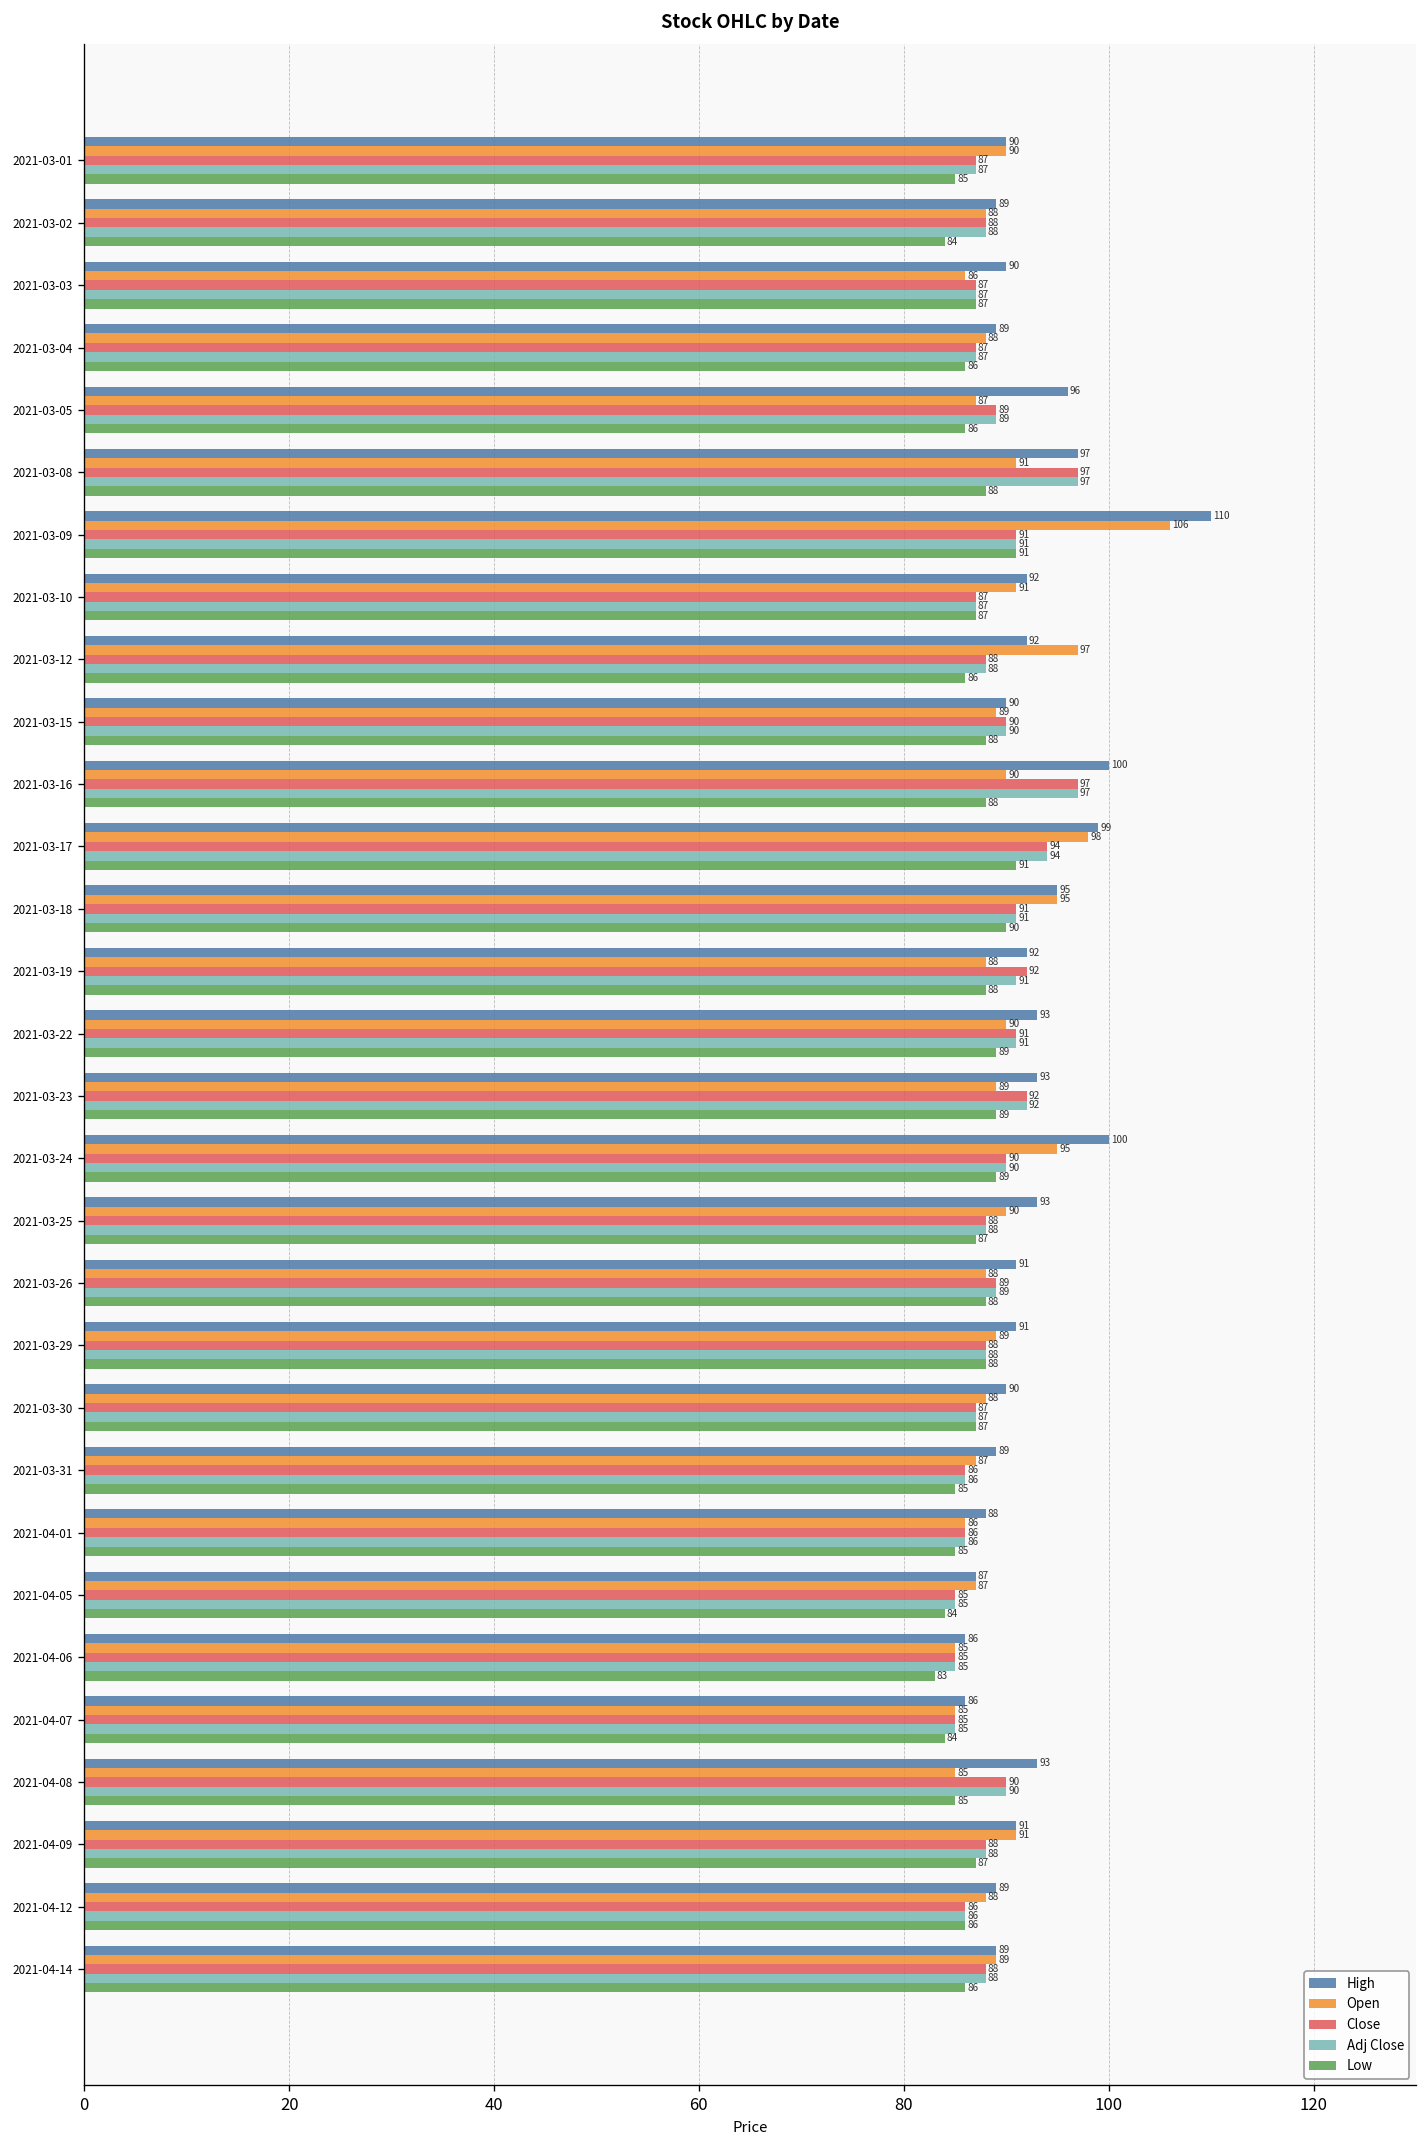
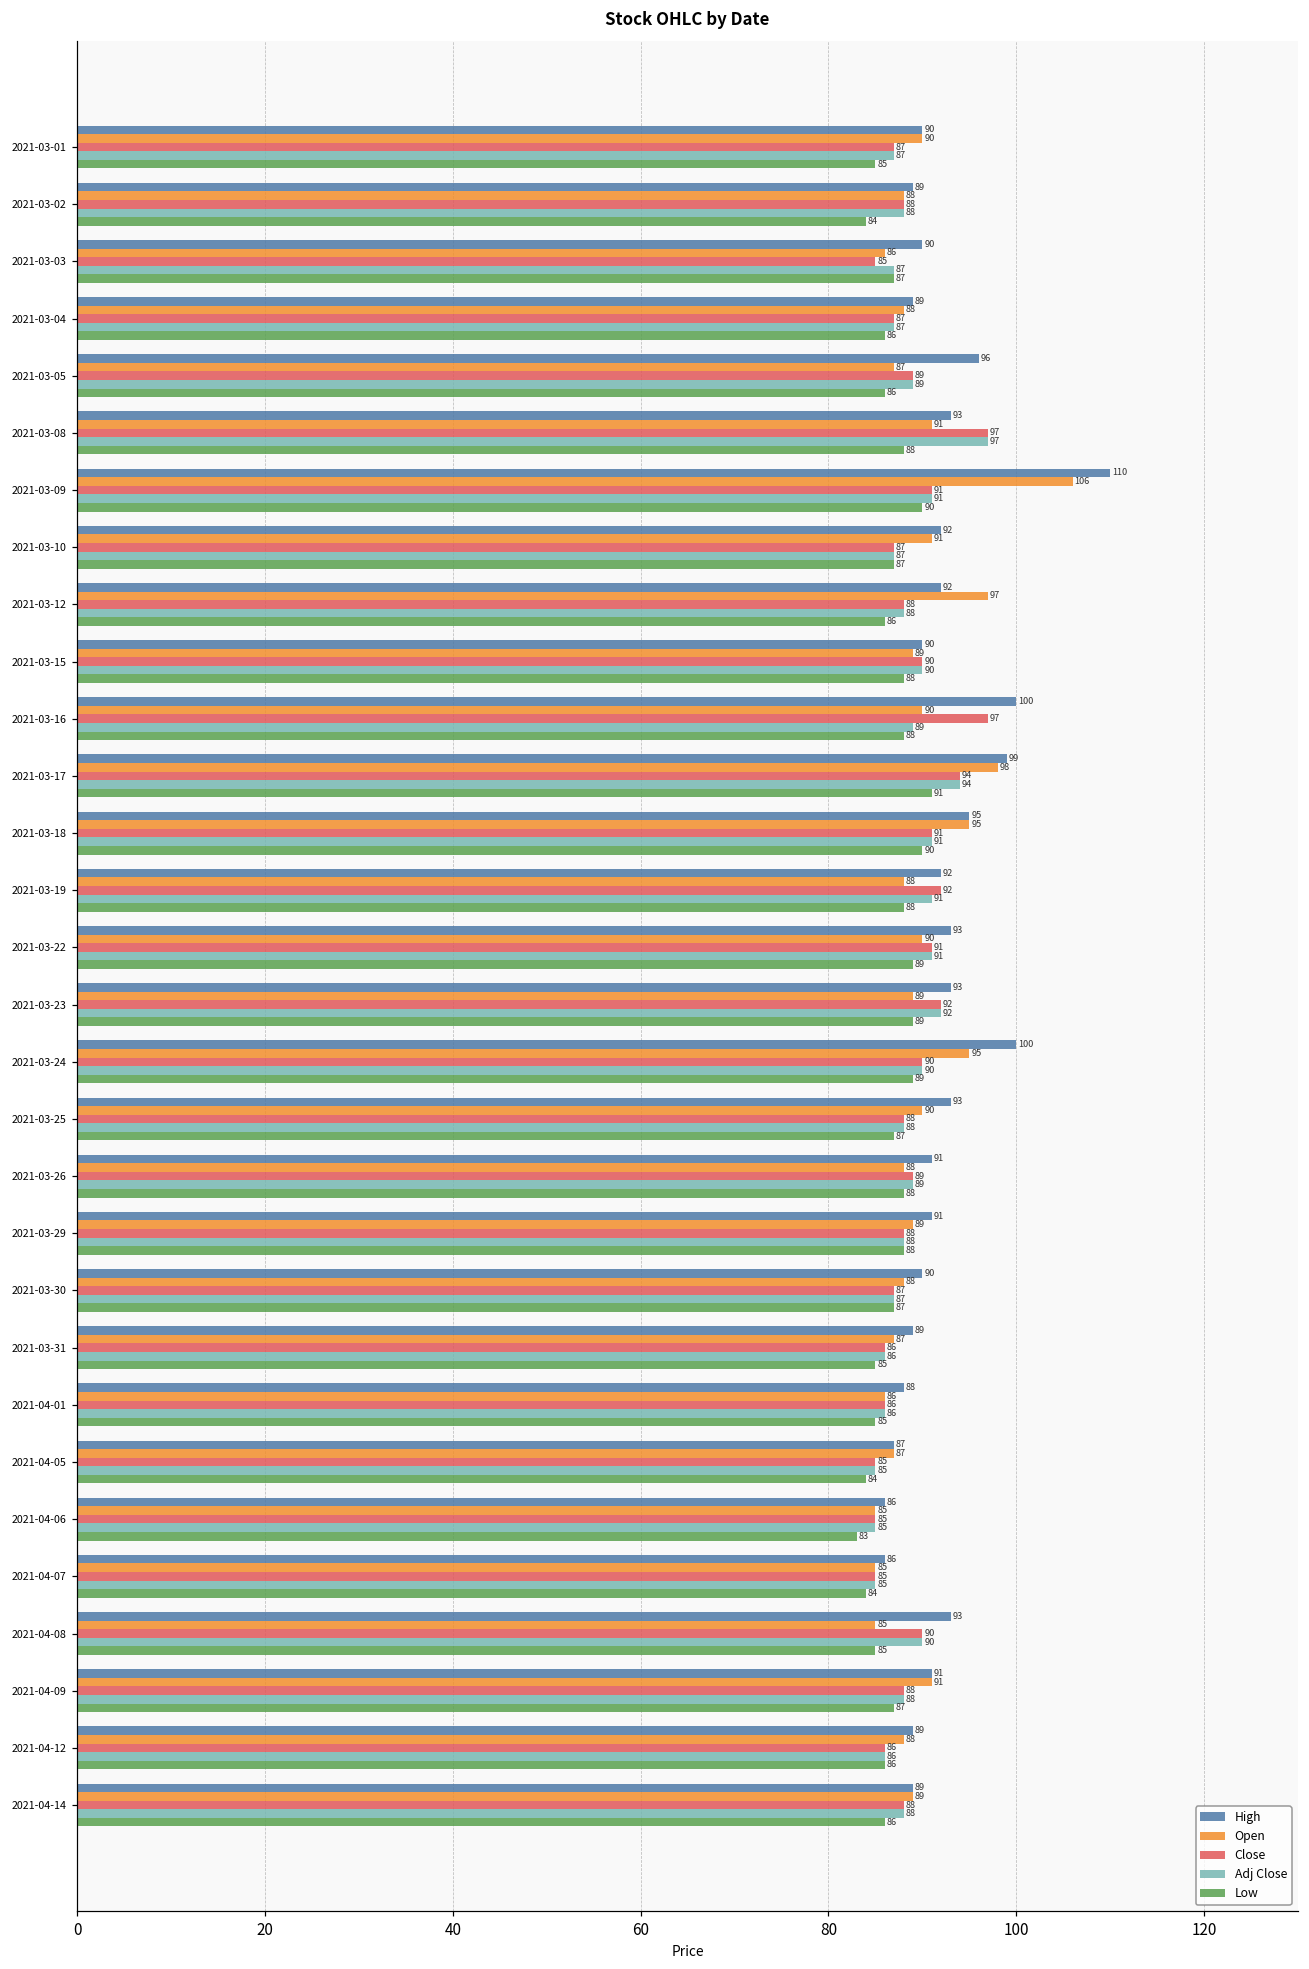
  {
    "High": {
      "2021-03-01": 90,
      "2021-03-02": 89,
      "2021-03-03": 90,
      "2021-03-04": 89,
      "2021-03-05": 96,
-     "2021-03-08": 97,
+     "2021-03-08": 93,
      "2021-03-09": 110,
      "2021-03-10": 92,
      "2021-03-12": 92,
      "2021-03-15": 90,
      "2021-03-16": 100,
      "2021-03-17": 99,
      "2021-03-18": 95,
      "2021-03-19": 92,
      "2021-03-22": 93,
      "2021-03-23": 93,
      "2021-03-24": 100,
      "2021-03-25": 93,
      "2021-03-26": 91,
      "2021-03-29": 91,
      "2021-03-30": 90,
      "2021-03-31": 89,
      "2021-04-01": 88,
      "2021-04-05": 87,
      "2021-04-06": 86,
      "2021-04-07": 86,
      "2021-04-08": 93,
      "2021-04-09": 91,
      "2021-04-12": 89,
      "2021-04-14": 89
    },
    "Open": {
      "2021-03-01": 90,
      "2021-03-02": 88,
      "2021-03-03": 86,
      "2021-03-04": 88,
      "2021-03-05": 87,
      "2021-03-08": 91,
      "2021-03-09": 106,
      "2021-03-10": 91,
      "2021-03-12": 97,
      "2021-03-15": 89,
      "2021-03-16": 90,
      "2021-03-17": 98,
      "2021-03-18": 95,
      "2021-03-19": 88,
      "2021-03-22": 90,
      "2021-03-23": 89,
      "2021-03-24": 95,
      "2021-03-25": 90,
      "2021-03-26": 88,
      "2021-03-29": 89,
      "2021-03-30": 88,
      "2021-03-31": 87,
      "2021-04-01": 86,
      "2021-04-05": 87,
      "2021-04-06": 85,
      "2021-04-07": 85,
      "2021-04-08": 85,
      "2021-04-09": 91,
      "2021-04-12": 88,
      "2021-04-14": 89
    },
    "Close": {
      "2021-03-01": 87,
      "2021-03-02": 88,
-     "2021-03-03": 87,
+     "2021-03-03": 85,
      "2021-03-04": 87,
      "2021-03-05": 89,
      "2021-03-08": 97,
      "2021-03-09": 91,
      "2021-03-10": 87,
      "2021-03-12": 88,
      "2021-03-15": 90,
      "2021-03-16": 97,
      "2021-03-17": 94,
      "2021-03-18": 91,
      "2021-03-19": 92,
      "2021-03-22": 91,
      "2021-03-23": 92,
      "2021-03-24": 90,
      "2021-03-25": 88,
      "2021-03-26": 89,
      "2021-03-29": 88,
      "2021-03-30": 87,
      "2021-03-31": 86,
      "2021-04-01": 86,
      "2021-04-05": 85,
      "2021-04-06": 85,
      "2021-04-07": 85,
      "2021-04-08": 90,
      "2021-04-09": 88,
      "2021-04-12": 86,
      "2021-04-14": 88
    },
    "Adj Close": {
      "2021-03-01": 87,
      "2021-03-02": 88,
      "2021-03-03": 87,
      "2021-03-04": 87,
      "2021-03-05": 89,
      "2021-03-08": 97,
      "2021-03-09": 91,
      "2021-03-10": 87,
      "2021-03-12": 88,
      "2021-03-15": 90,
-     "2021-03-16": 97,
+     "2021-03-16": 89,
      "2021-03-17": 94,
      "2021-03-18": 91,
      "2021-03-19": 91,
      "2021-03-22": 91,
      "2021-03-23": 92,
      "2021-03-24": 90,
      "2021-03-25": 88,
      "2021-03-26": 89,
      "2021-03-29": 88,
      "2021-03-30": 87,
      "2021-03-31": 86,
      "2021-04-01": 86,
      "2021-04-05": 85,
      "2021-04-06": 85,
      "2021-04-07": 85,
      "2021-04-08": 90,
      "2021-04-09": 88,
      "2021-04-12": 86,
      "2021-04-14": 88
    },
    "Low": {
      "2021-03-01": 85,
      "2021-03-02": 84,
      "2021-03-03": 87,
      "2021-03-04": 86,
      "2021-03-05": 86,
      "2021-03-08": 88,
-     "2021-03-09": 91,
+     "2021-03-09": 90,
      "2021-03-10": 87,
      "2021-03-12": 86,
      "2021-03-15": 88,
      "2021-03-16": 88,
      "2021-03-17": 91,
      "2021-03-18": 90,
      "2021-03-19": 88,
      "2021-03-22": 89,
      "2021-03-23": 89,
      "2021-03-24": 89,
      "2021-03-25": 87,
      "2021-03-26": 88,
      "2021-03-29": 88,
      "2021-03-30": 87,
      "2021-03-31": 85,
      "2021-04-01": 85,
      "2021-04-05": 84,
      "2021-04-06": 83,
      "2021-04-07": 84,
      "2021-04-08": 85,
      "2021-04-09": 87,
      "2021-04-12": 86,
      "2021-04-14": 86
    }
  }
